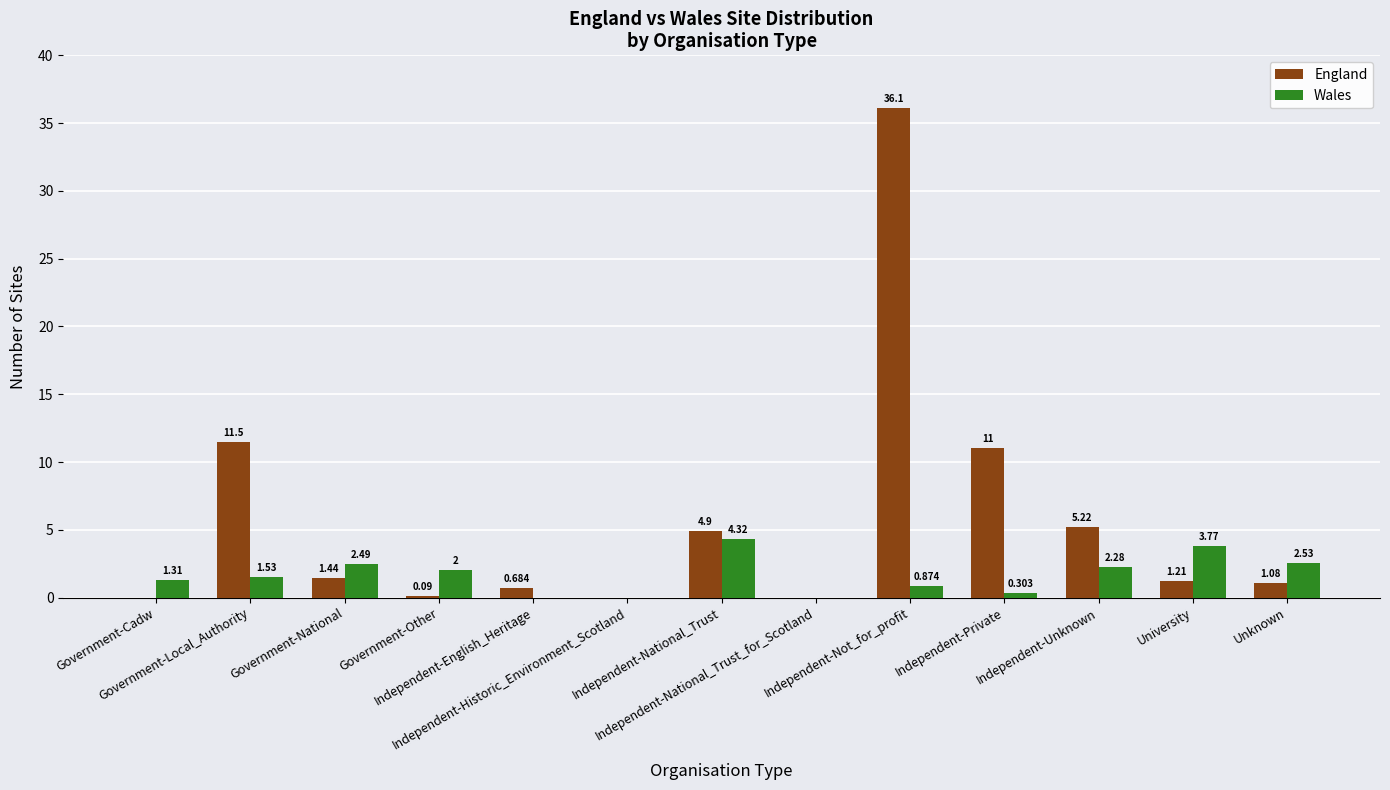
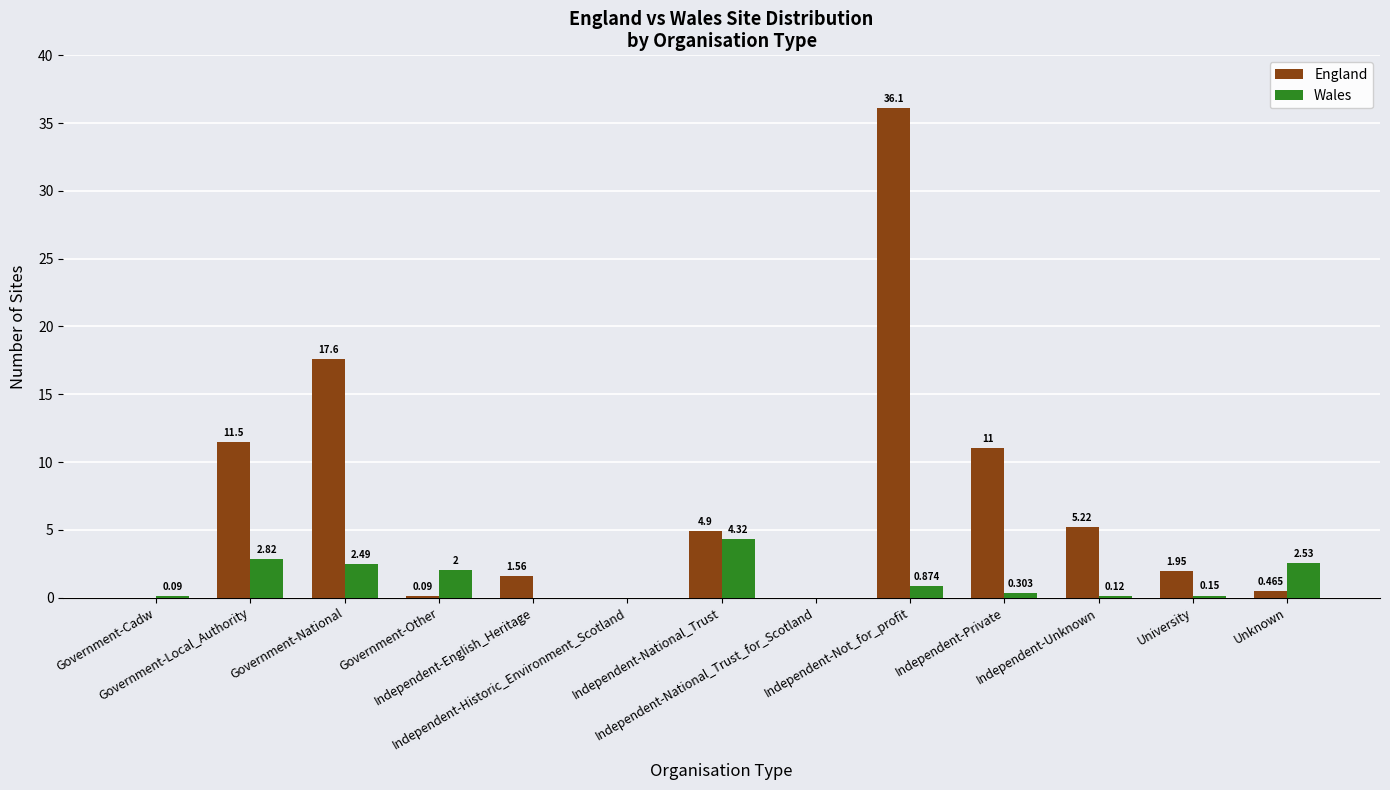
  {
    "England": {
      "Government-Local_Authority": 11.5,
-     "Government-National": 1.44,
+     "Government-National": 17.6,
      "Government-Other": 0.09,
-     "Independent-English_Heritage": 0.684,
+     "Independent-English_Heritage": 1.56,
      "Independent-National_Trust": 4.9,
      "Independent-Not_for_profit": 36.1,
      "Independent-Private": 11,
      "Independent-Unknown": 5.22,
-     "University": 1.21,
-     "Unknown": 1.08
+     "University": 1.95,
+     "Unknown": 0.465
    },
    "Wales": {
-     "Government-Cadw": 1.31,
-     "Government-Local_Authority": 1.53,
+     "Government-Cadw": 0.09,
+     "Government-Local_Authority": 2.82,
      "Government-National": 2.49,
      "Government-Other": 2,
      "Independent-National_Trust": 4.32,
      "Independent-Not_for_profit": 0.874,
      "Independent-Private": 0.303,
-     "Independent-Unknown": 2.28,
-     "University": 3.77,
+     "Independent-Unknown": 0.12,
+     "University": 0.15,
      "Unknown": 2.53
    }
  }
